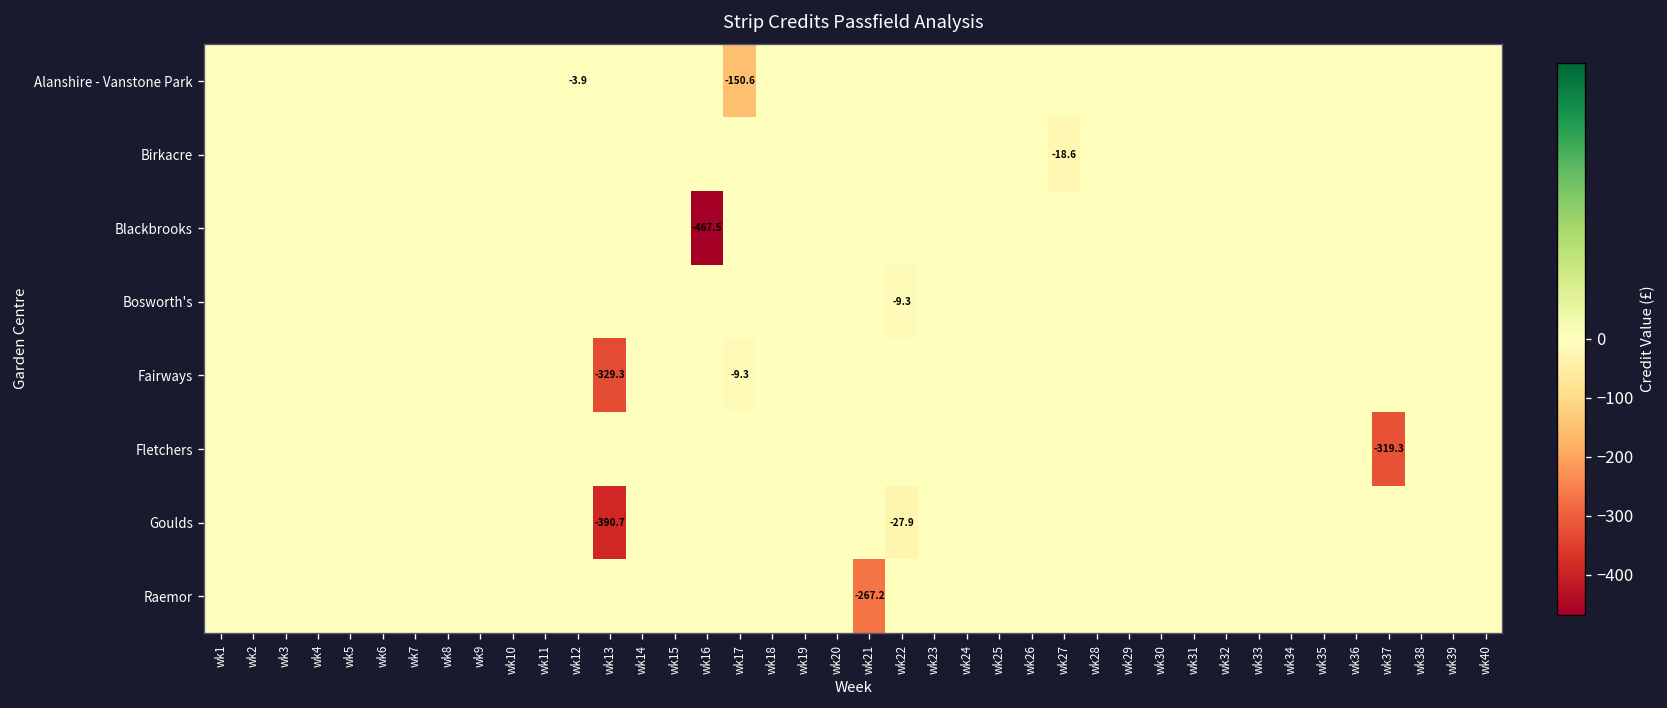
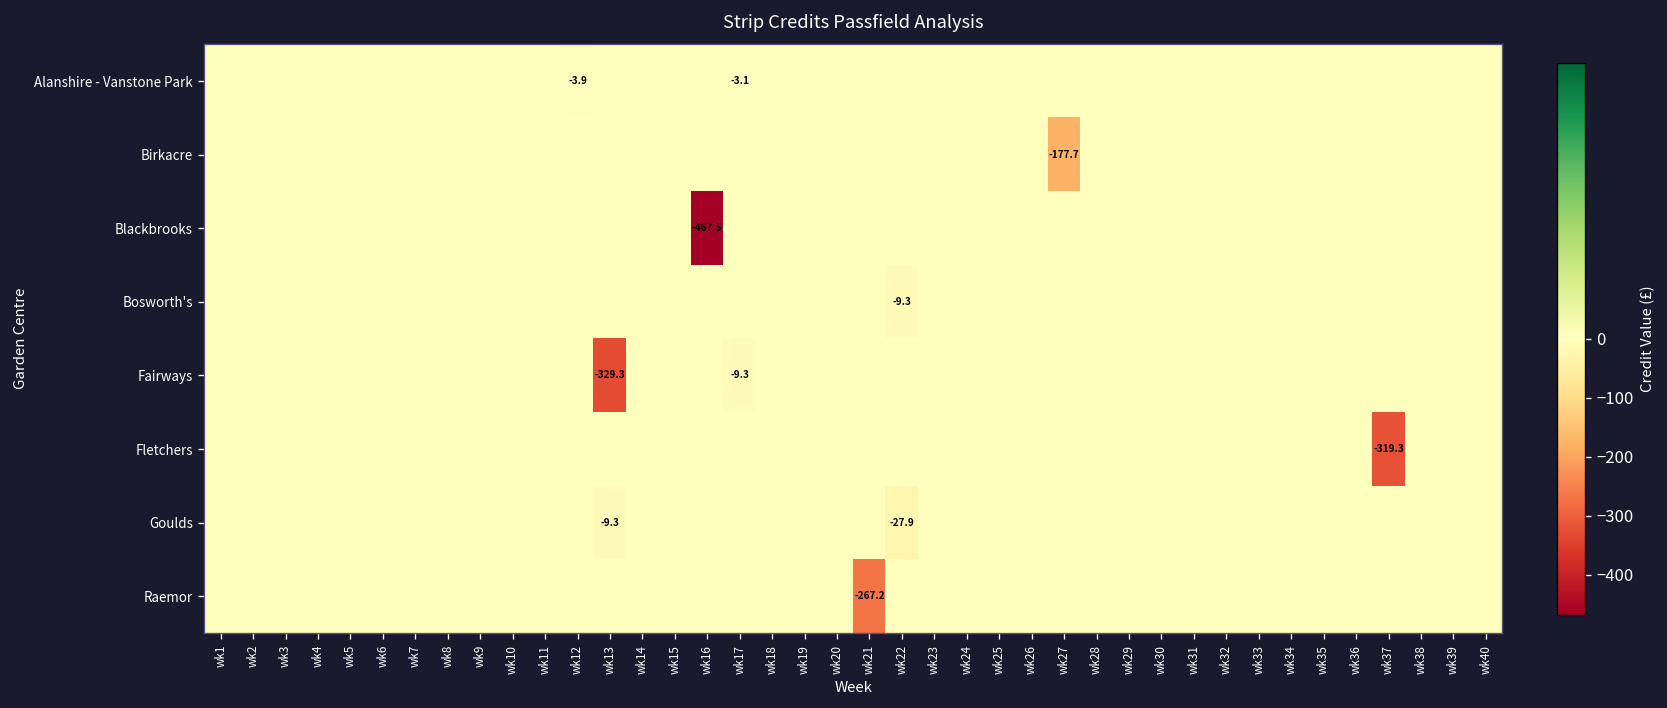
  {
    "Alanshire - Vanstone Park": {
      "wk12": -3.9,
-     "wk17": -150.6
+     "wk17": -3.1
    },
    "Birkacre": {
-     "wk27": -18.6
+     "wk27": -177.7
    },
    "Blackbrooks": {
      "wk16": -467.5
    },
    "Bosworth's": {
      "wk22": -9.3
    },
    "Fairways": {
      "wk13": -329.3,
      "wk17": -9.3
    },
    "Fletchers": {
      "wk37": -319.3
    },
    "Goulds": {
-     "wk13": -390.7,
+     "wk13": -9.3,
      "wk22": -27.9
    },
    "Raemor": {
      "wk21": -267.2
    }
  }
